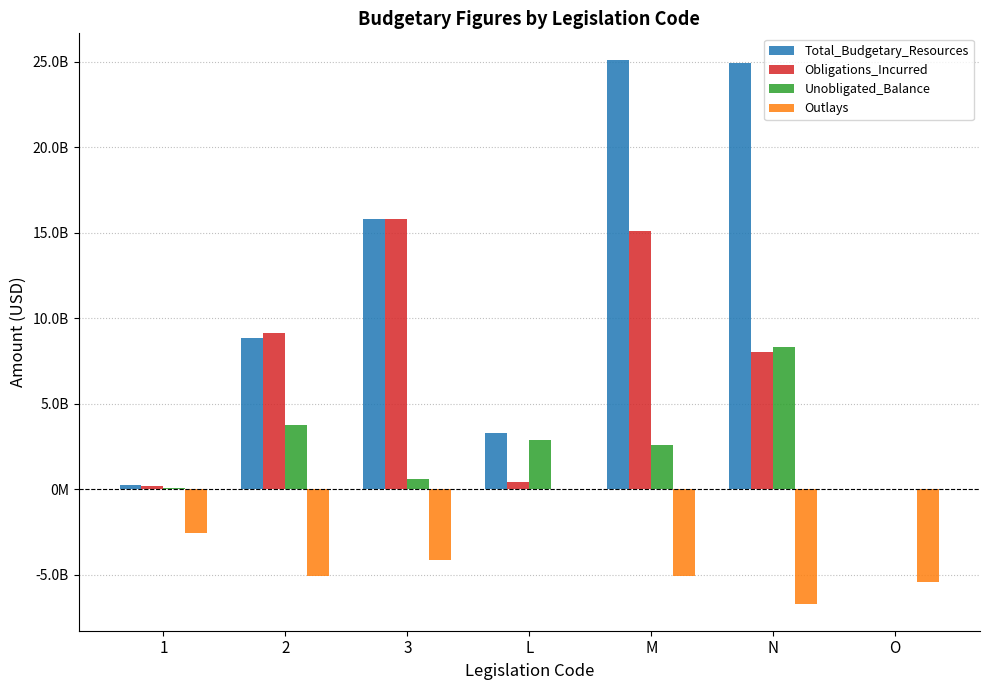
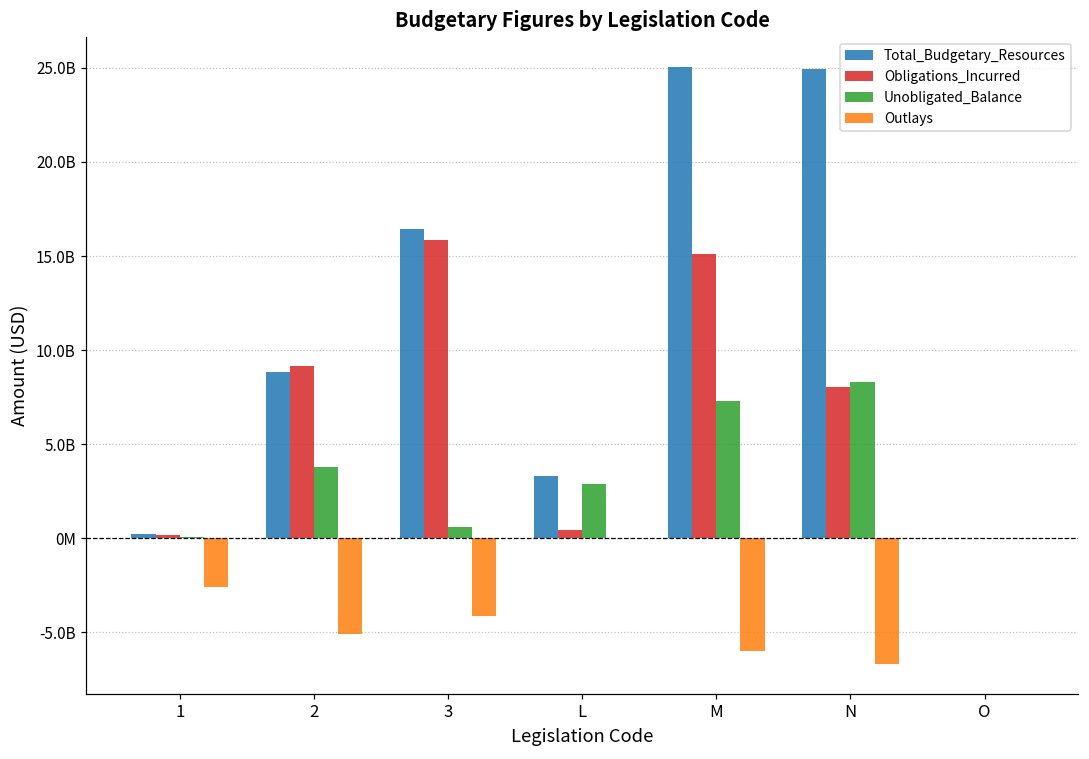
  {
    "Total_Budgetary_Resources": {
      "1": 200000000,
      "2": 8900000000,
-     "3": 15800000000,
+     "3": 16500000000,
      "L": 3300000000,
      "M": 25100000000,
      "N": 24900000000
    },
    "Obligations_Incurred": {
      "1": 200000000,
      "2": 9200000000,
      "3": 15800000000,
      "L": 400000000,
      "M": 15100000000,
      "N": 8000000000
    },
    "Unobligated_Balance": {
      "2": 3800000000,
      "3": 600000000,
      "L": 2900000000,
-     "M": 2600000000,
+     "M": 7300000000,
      "N": 8300000000,
      "O": 0
    },
    "Outlays": {
      "1": -2600000000,
      "2": -5100000000,
      "3": -4100000000,
-     "M": -5100000000,
+     "M": -6000000000,
      "N": -6700000000,
-     "O": -5400000000
+     "O": 0
    }
  }
